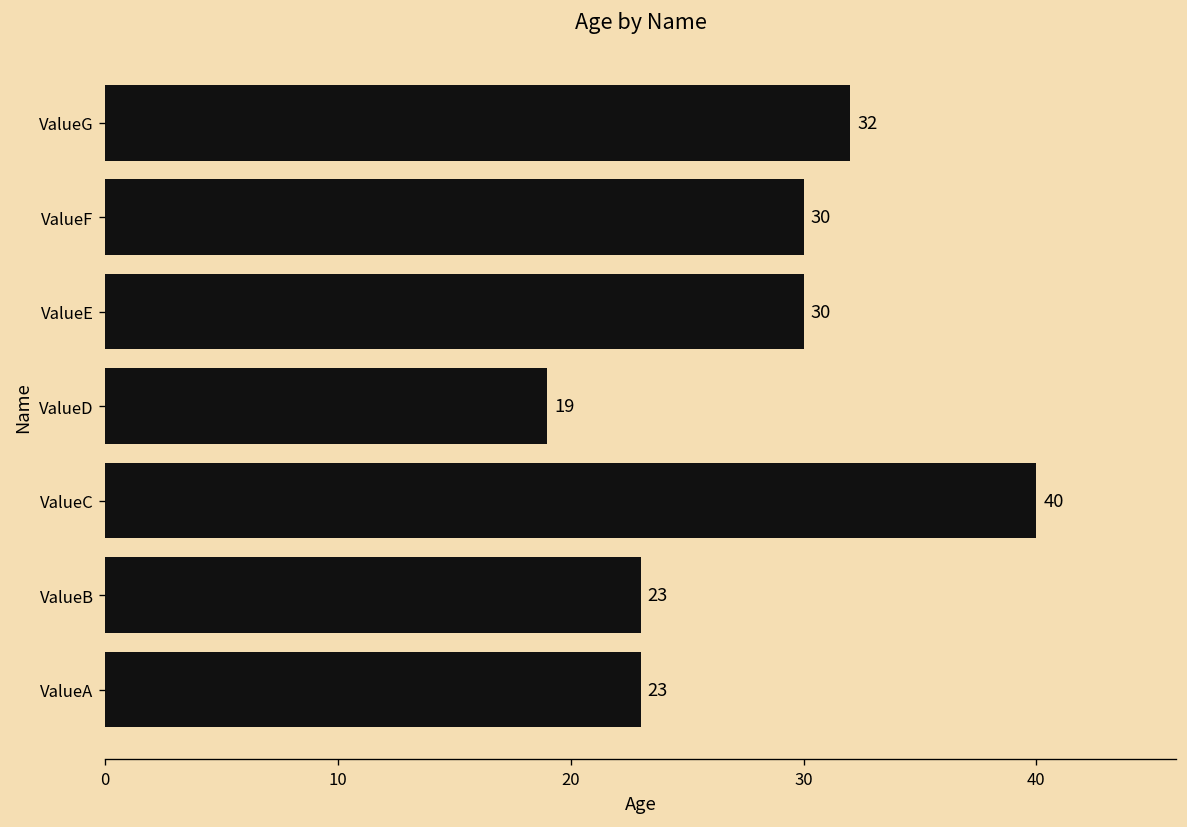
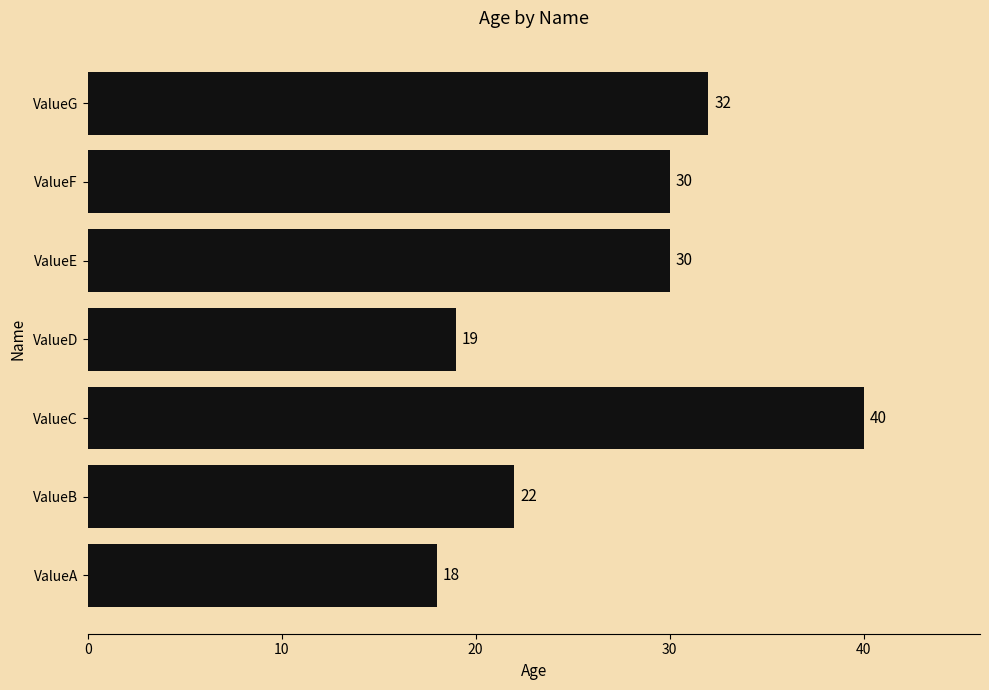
  {
    "ValueG": 32,
    "ValueF": 30,
    "ValueE": 30,
    "ValueD": 19,
    "ValueC": 40,
-   "ValueB": 23,
-   "ValueA": 23
+   "ValueB": 22,
+   "ValueA": 18
  }
